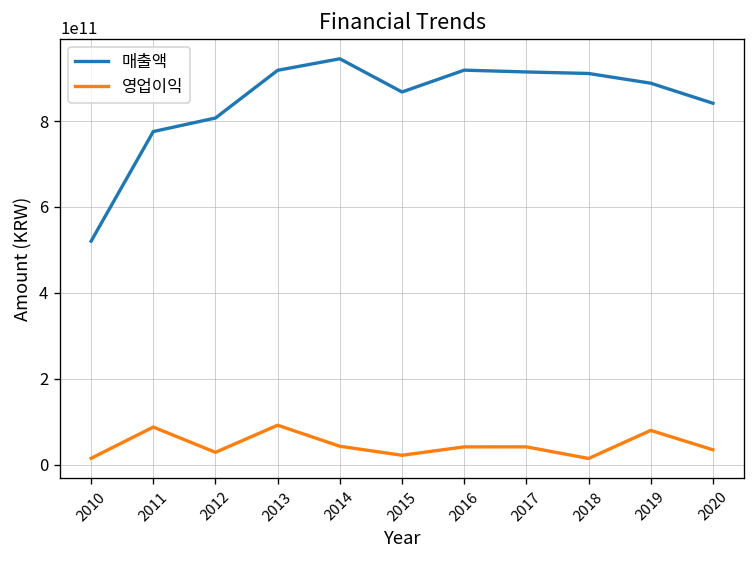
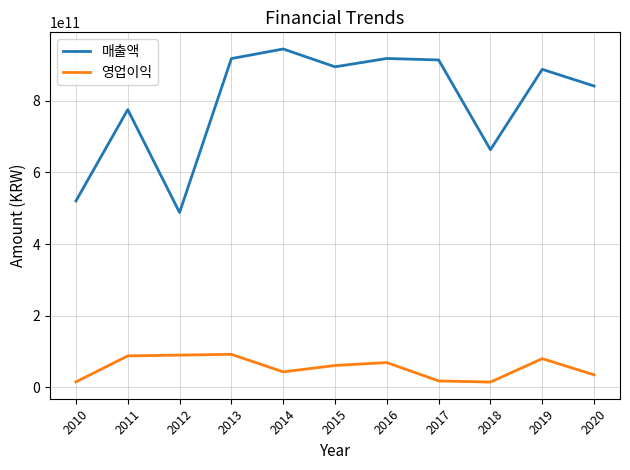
  {
    "매출액": {
      "2010": 520000000000,
      "2011": 780000000000,
-     "2012": 810000000000,
+     "2012": 490000000000,
      "2013": 920000000000,
      "2014": 950000000000,
-     "2015": 870000000000,
+     "2015": 900000000000,
      "2016": 920000000000,
      "2017": 910000000000,
-     "2018": 910000000000,
+     "2018": 660000000000,
      "2019": 890000000000,
      "2020": 840000000000
    },
    "영업이익": {
      "2010": 10000000000,
      "2011": 90000000000,
-     "2012": 30000000000,
+     "2012": 90000000000,
      "2013": 90000000000,
      "2014": 40000000000,
-     "2015": 20000000000,
-     "2016": 40000000000,
-     "2017": 40000000000,
+     "2015": 60000000000,
+     "2016": 70000000000,
+     "2017": 20000000000,
      "2018": 10000000000,
      "2019": 80000000000,
      "2020": 30000000000
    }
  }
